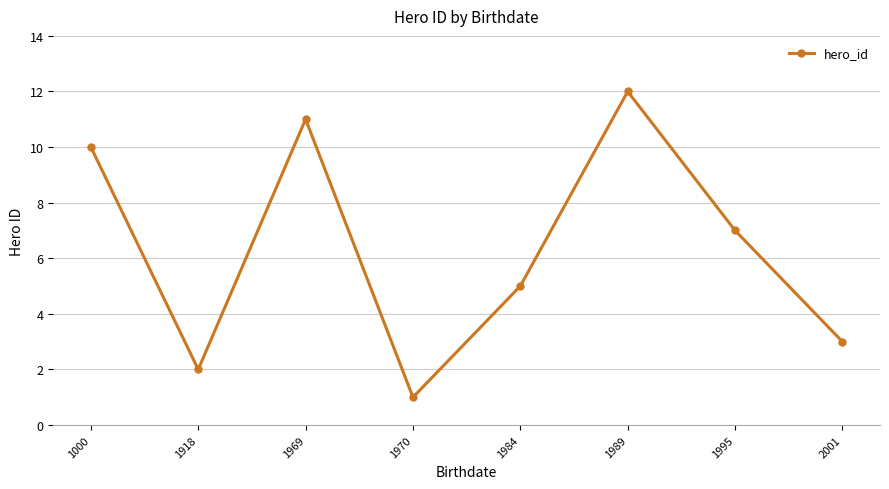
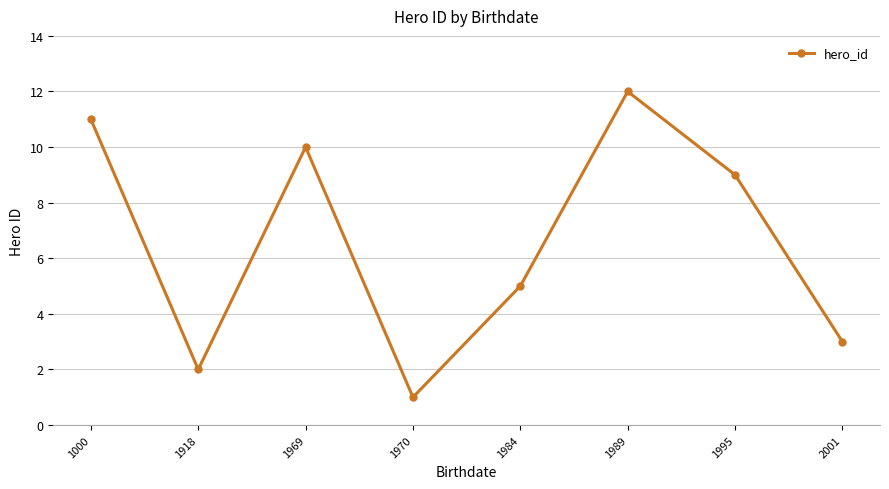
  {
-   "1000": 10,
+   "1000": 11,
    "1918": 2,
-   "1969": 11,
+   "1969": 10,
    "1970": 1,
    "1984": 5,
    "1989": 12,
-   "1995": 7,
+   "1995": 9,
    "2001": 3
  }
